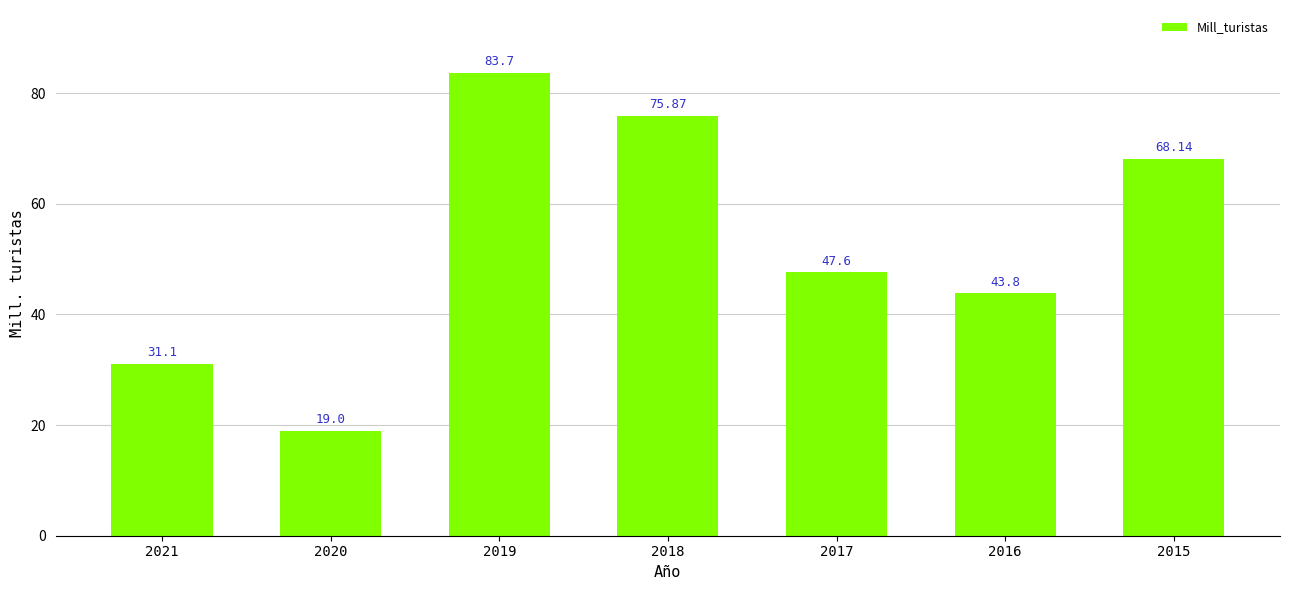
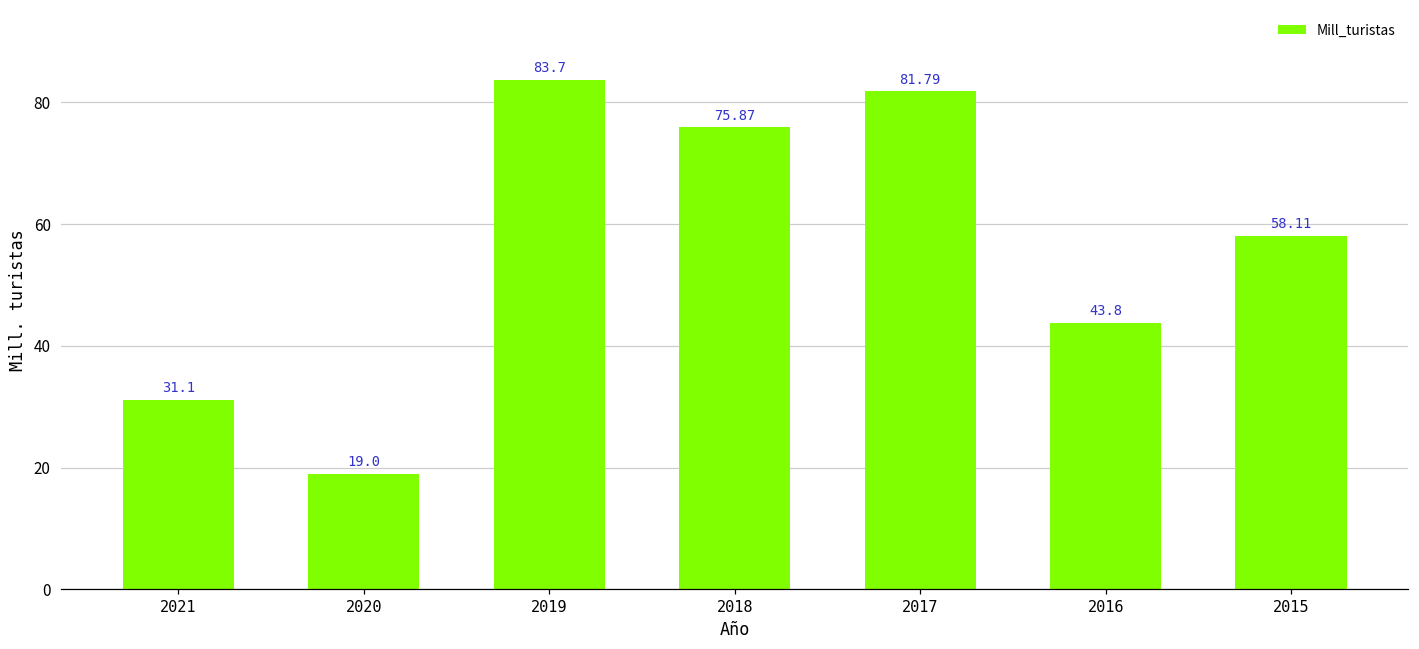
  {
    "2021": 31.1,
    "2020": 19.0,
    "2019": 83.7,
    "2018": 75.87,
-   "2017": 47.6,
+   "2017": 81.79,
    "2016": 43.8,
-   "2015": 68.14
+   "2015": 58.11
  }
